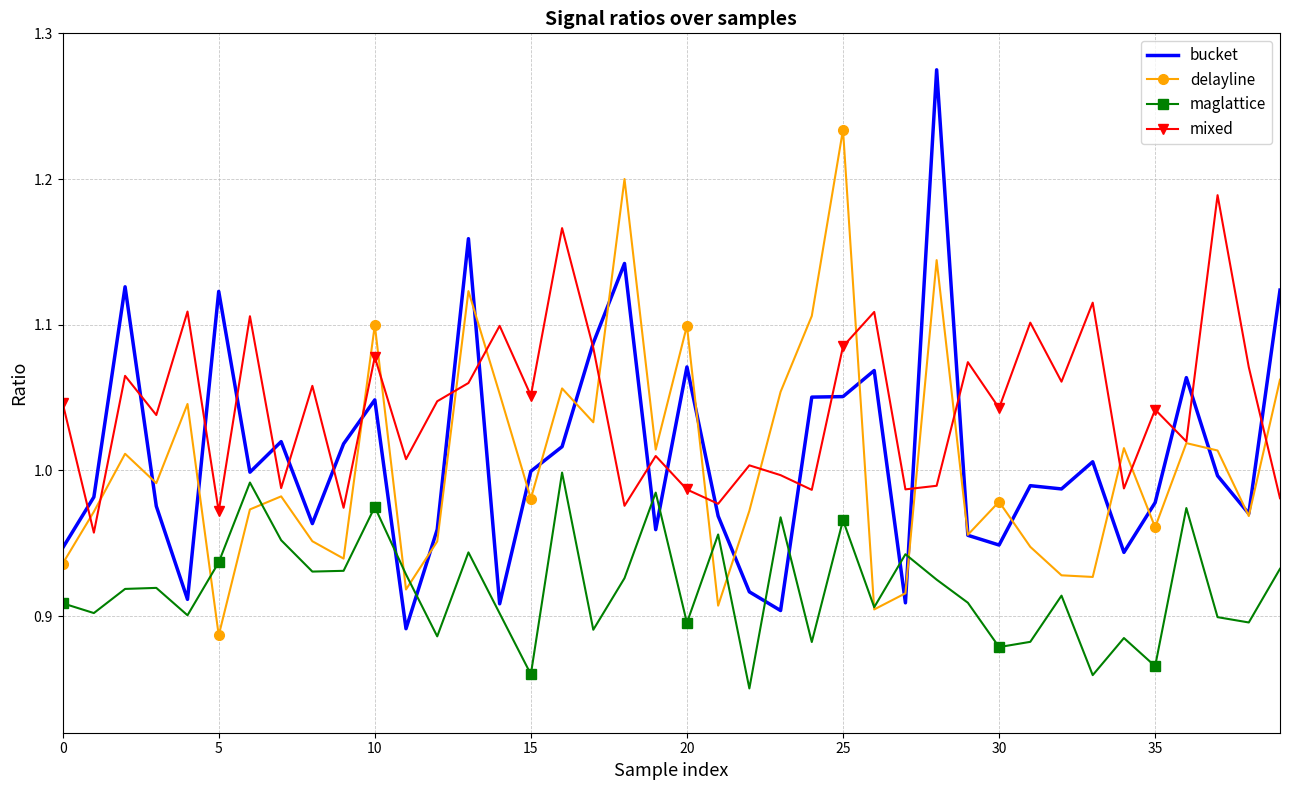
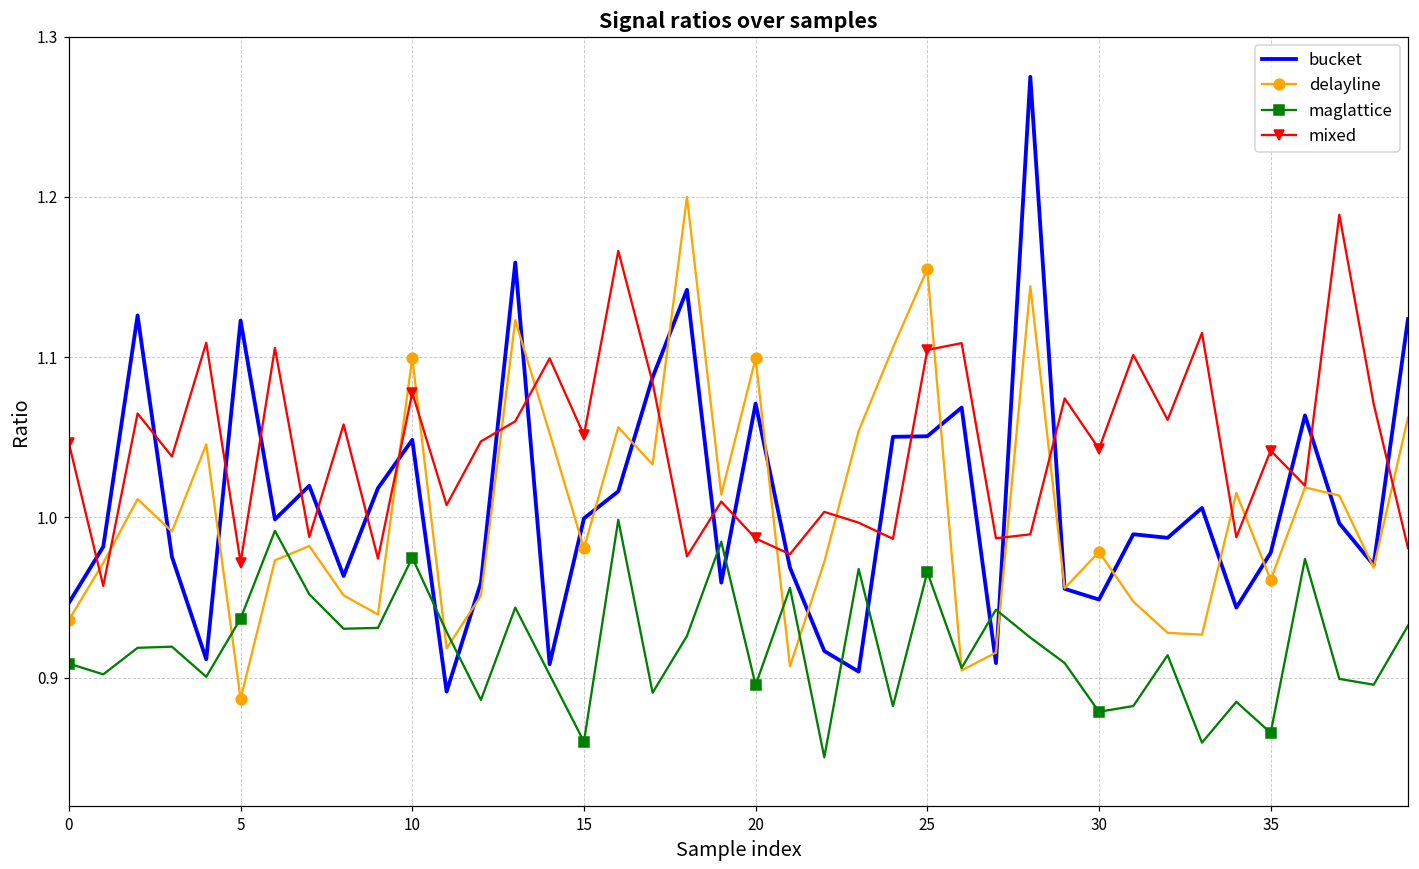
  {
    "bucket": {
      "0": 0.947,
      "5": 1.123,
      "10": 1.048,
      "15": 0.999,
      "20": 1.071,
      "25": 1.051,
      "30": 0.949,
      "35": 0.978
    },
    "delayline": {
      "0": 0.936,
      "5": 0.887,
      "10": 1.100,
      "15": 0.981,
      "20": 1.099,
-     "25": 1.234,
+     "25": 1.155,
      "30": 0.979,
      "35": 0.961
    },
    "maglattice": {
      "0": 0.909,
      "5": 0.937,
      "10": 0.975,
      "15": 0.860,
      "20": 0.895,
      "25": 0.966,
      "30": 0.879,
      "35": 0.866
    },
    "mixed": {
      "0": 1.046,
      "5": 0.972,
      "10": 1.078,
      "15": 1.051,
      "20": 0.987,
-     "25": 1.085,
+     "25": 1.105,
      "30": 1.043,
      "35": 1.042
    }
  }
